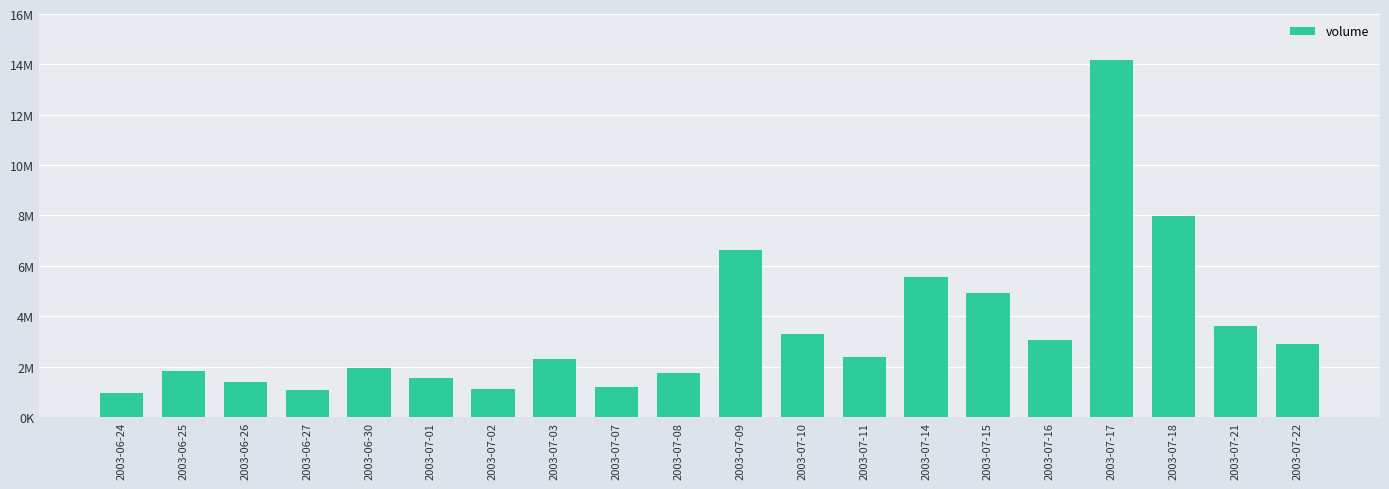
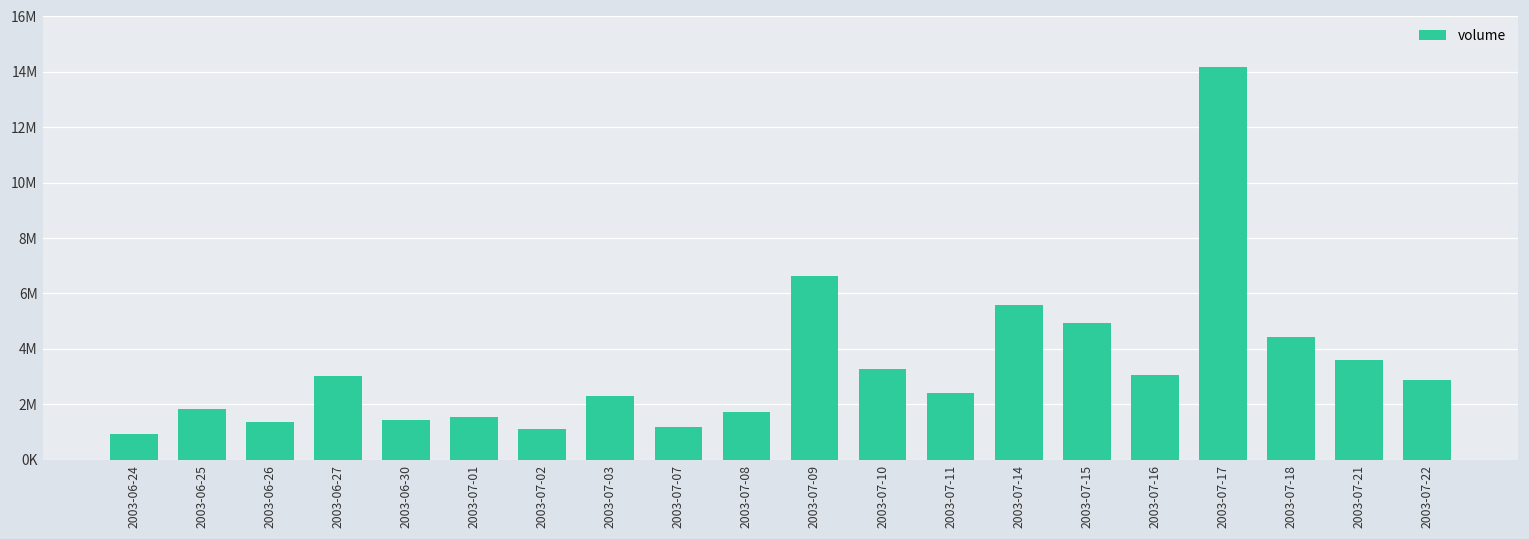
  {
    "2003-06-24": 900000,
    "2003-06-25": 1800000,
    "2003-06-26": 1400000,
-   "2003-06-27": 1100000,
-   "2003-06-30": 2000000,
+   "2003-06-27": 3000000,
+   "2003-06-30": 1400000,
    "2003-07-01": 1500000,
    "2003-07-02": 1100000,
    "2003-07-03": 2300000,
    "2003-07-07": 1200000,
    "2003-07-08": 1700000,
    "2003-07-09": 6600000,
    "2003-07-10": 3300000,
    "2003-07-11": 2400000,
    "2003-07-14": 5600000,
    "2003-07-15": 4900000,
    "2003-07-16": 3000000,
    "2003-07-17": 14200000,
-   "2003-07-18": 8000000,
+   "2003-07-18": 4400000,
    "2003-07-21": 3600000,
    "2003-07-22": 2900000
  }
